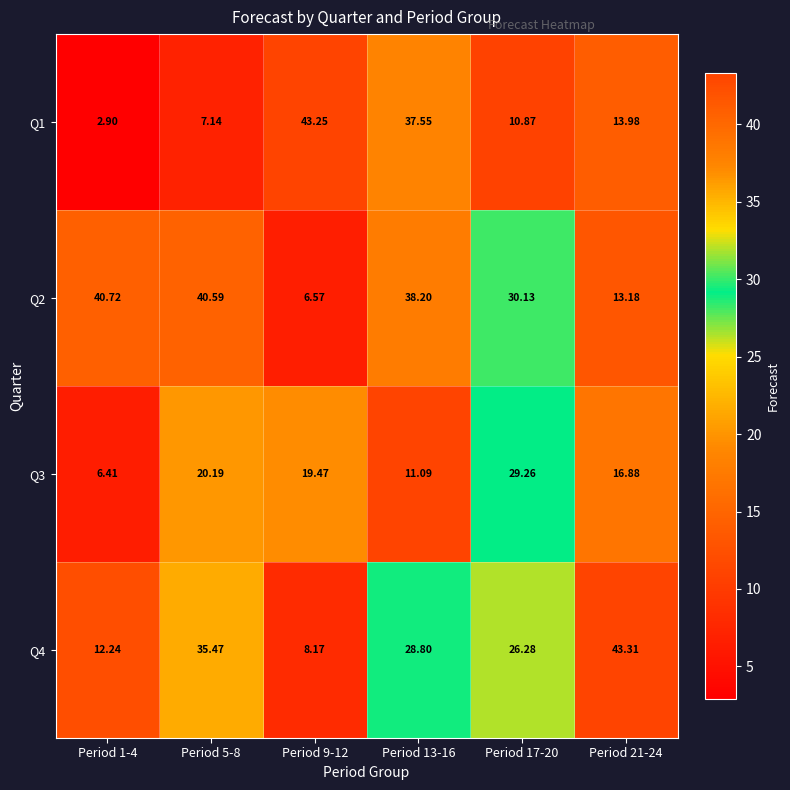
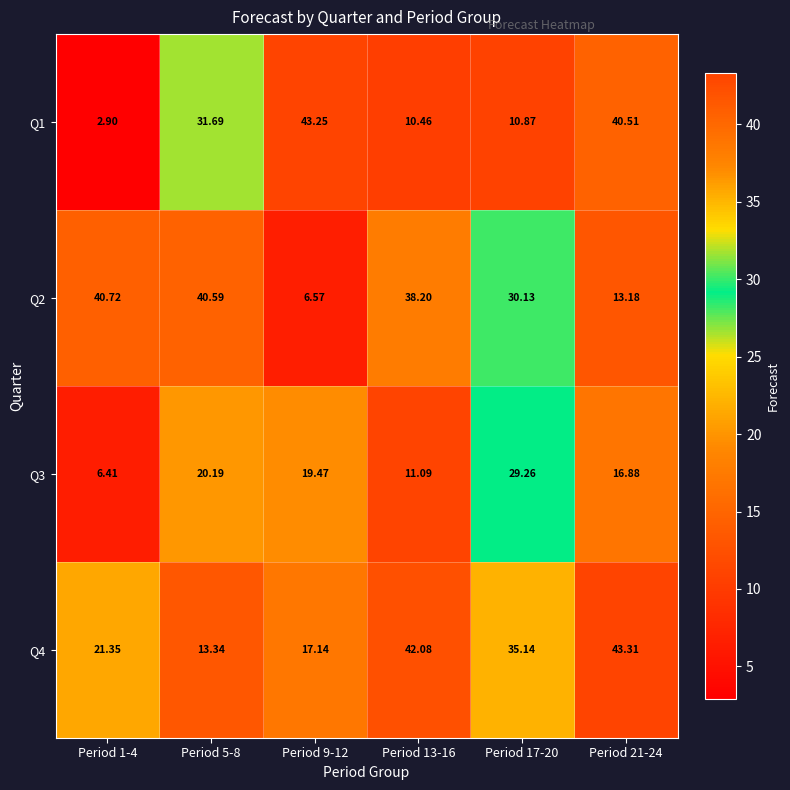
  {
    "Q1": {
      "Period 1-4": 2.90,
-     "Period 5-8": 7.14,
+     "Period 5-8": 31.69,
      "Period 9-12": 43.25,
-     "Period 13-16": 37.55,
+     "Period 13-16": 10.46,
      "Period 17-20": 10.87,
-     "Period 21-24": 13.98
+     "Period 21-24": 40.51
    },
    "Q2": {
      "Period 1-4": 40.72,
      "Period 5-8": 40.59,
      "Period 9-12": 6.57,
      "Period 13-16": 38.20,
      "Period 17-20": 30.13,
      "Period 21-24": 13.18
    },
    "Q3": {
      "Period 1-4": 6.41,
      "Period 5-8": 20.19,
      "Period 9-12": 19.47,
      "Period 13-16": 11.09,
      "Period 17-20": 29.26,
      "Period 21-24": 16.88
    },
    "Q4": {
-     "Period 1-4": 12.24,
-     "Period 5-8": 35.47,
-     "Period 9-12": 8.17,
-     "Period 13-16": 28.80,
-     "Period 17-20": 26.28,
+     "Period 1-4": 21.35,
+     "Period 5-8": 13.34,
+     "Period 9-12": 17.14,
+     "Period 13-16": 42.08,
+     "Period 17-20": 35.14,
      "Period 21-24": 43.31
    }
  }
